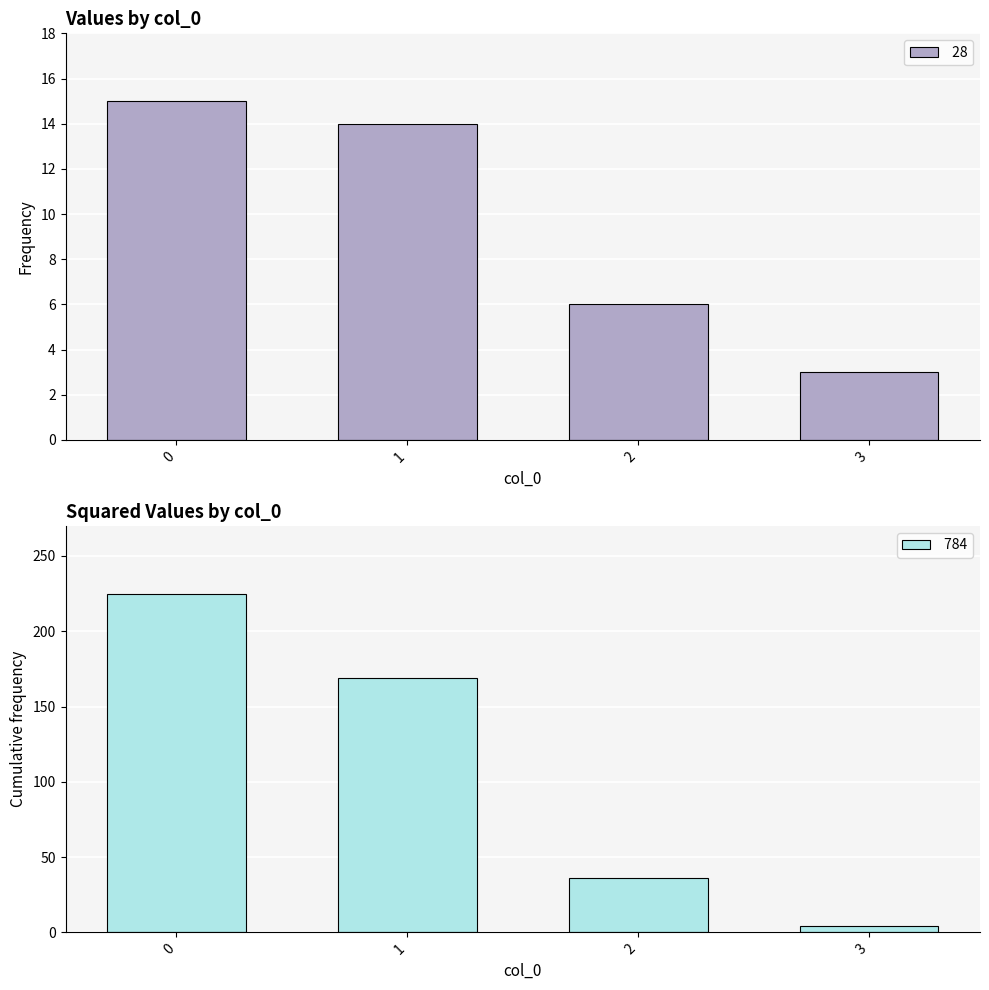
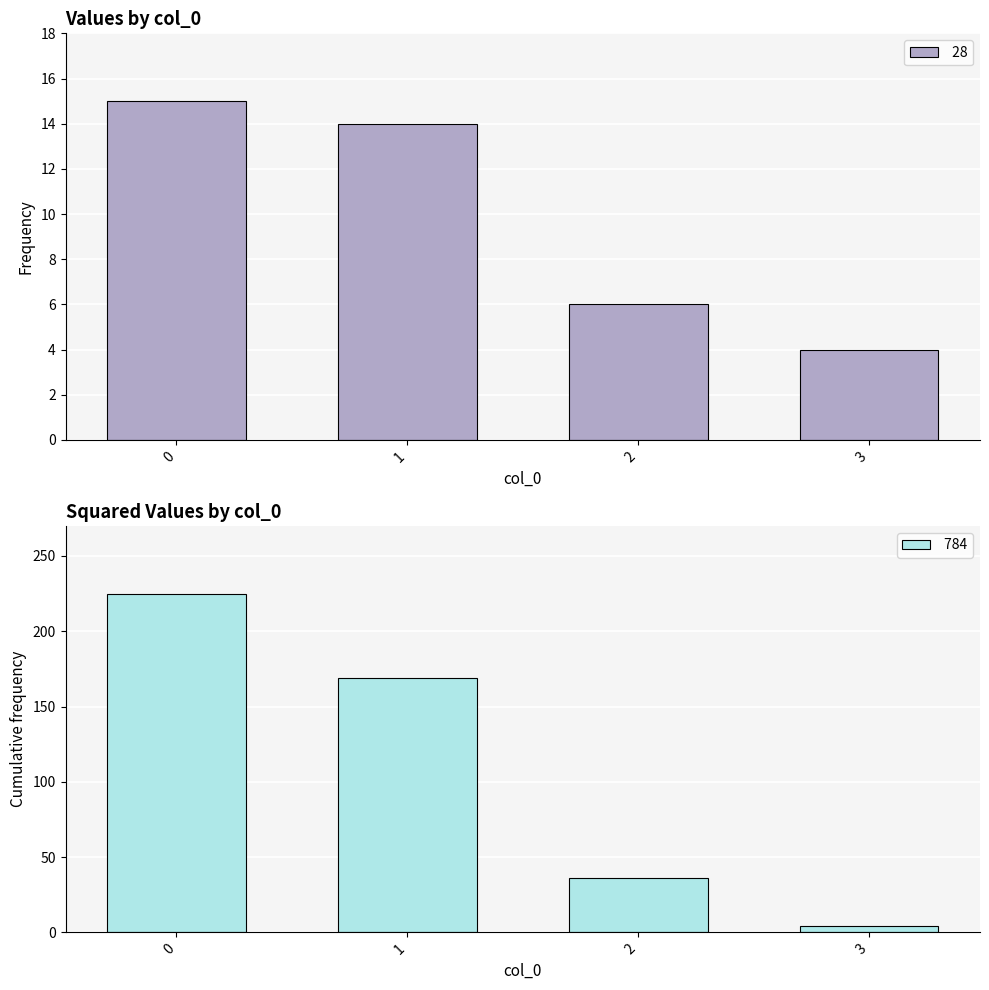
  {
    "Values by col_0": {
      "0": 15,
      "1": 14,
      "2": 6,
-     "3": 3
+     "3": 4
    },
    "Squared Values by col_0": {
      "0": 225,
      "1": 169,
      "2": 36,
      "3": 4
    }
  }
